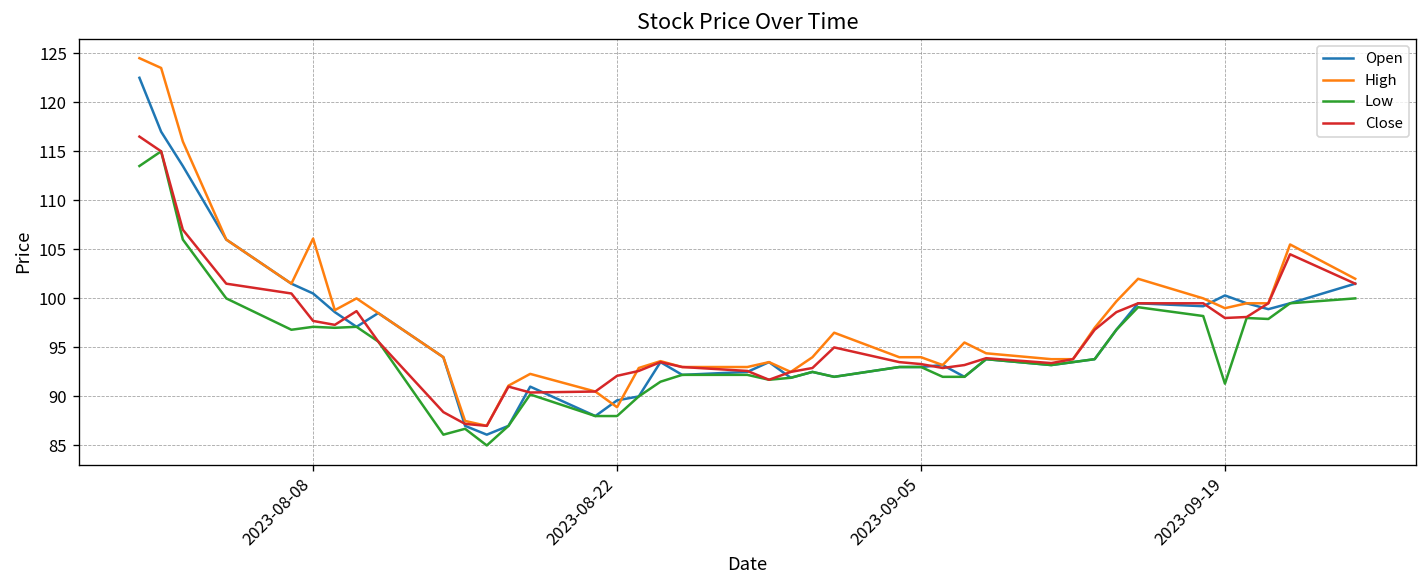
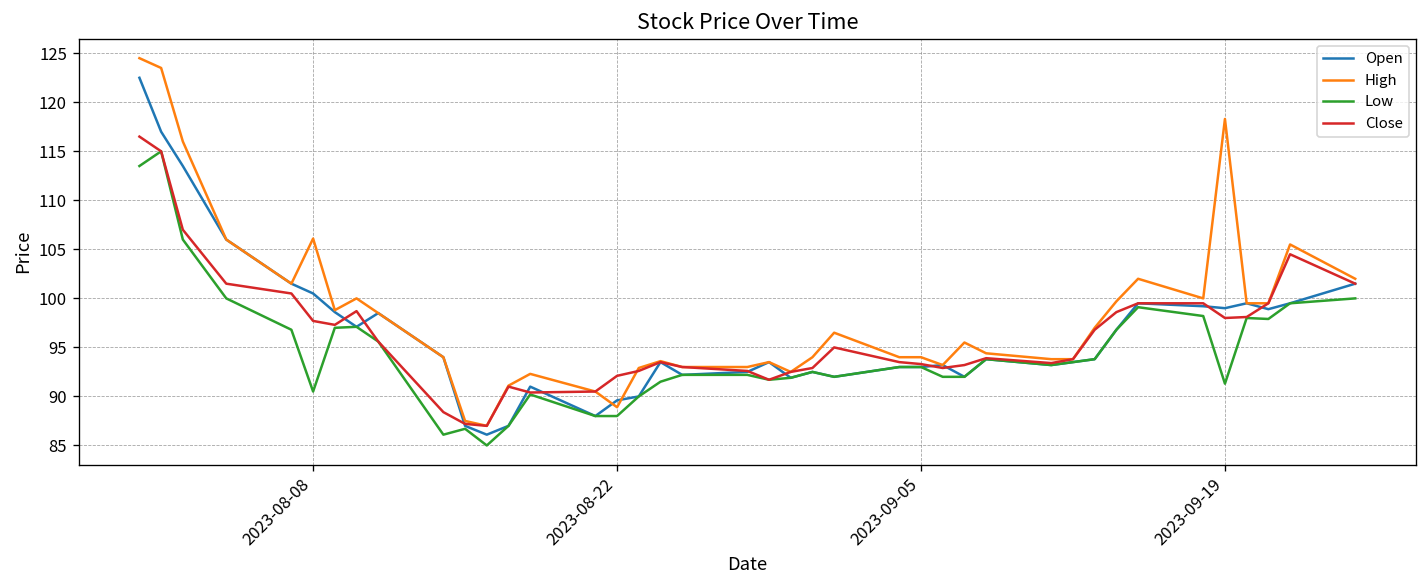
  {
    "Open": {
      "2023-08-08": 101,
      "2023-08-22": 90,
-     "2023-09-19": 100
+     "2023-09-19": 99
    },
    "High": {
      "2023-08-08": 106,
      "2023-08-22": 89,
      "2023-09-05": 94,
-     "2023-09-19": 99
+     "2023-09-19": 118
    },
    "Low": {
-     "2023-08-08": 97,
+     "2023-08-08": 91,
      "2023-08-22": 88,
      "2023-09-19": 91
    },
    "Close": {
      "2023-08-08": 98,
      "2023-08-22": 92,
      "2023-09-19": 98
    }
  }
